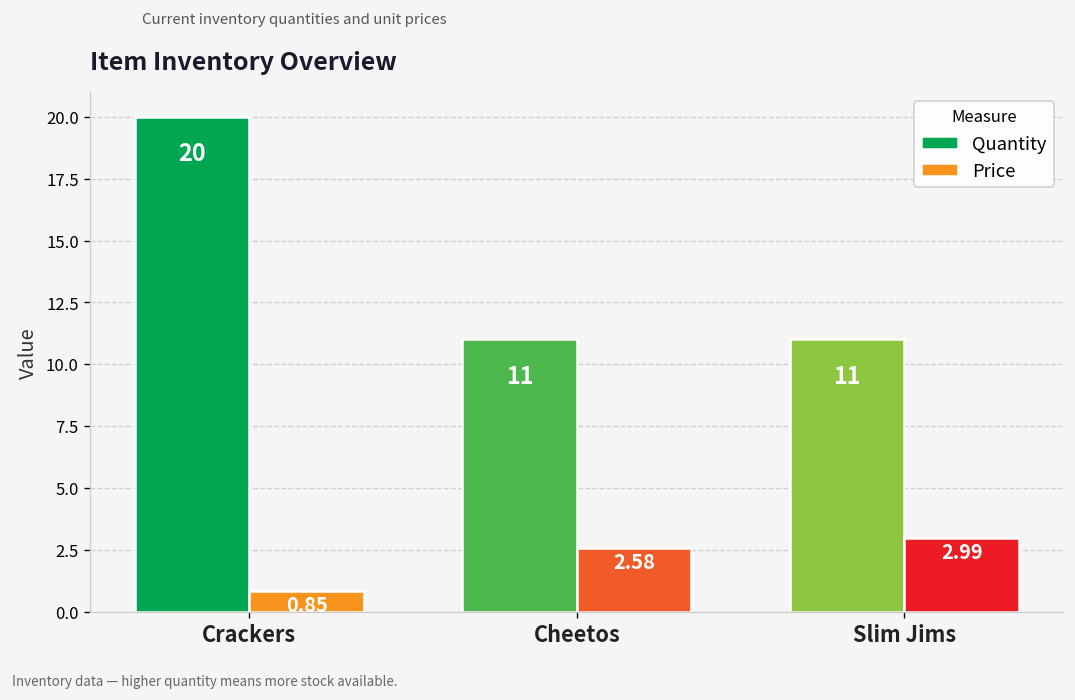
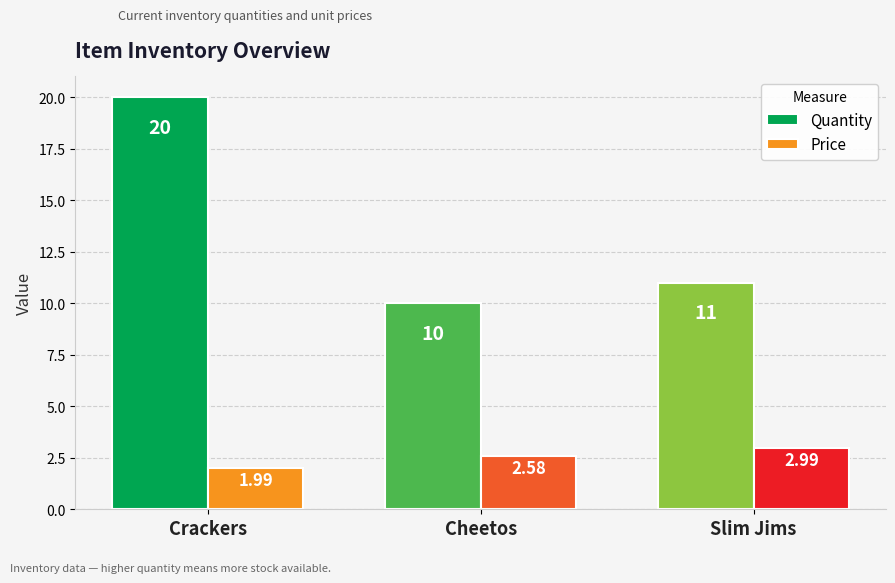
  {
    "Quantity": {
      "Crackers": 20,
-     "Cheetos": 11,
+     "Cheetos": 10,
      "Slim Jims": 11
    },
    "Price": {
-     "Crackers": 0.85,
+     "Crackers": 1.99,
      "Cheetos": 2.58,
      "Slim Jims": 2.99
    }
  }
